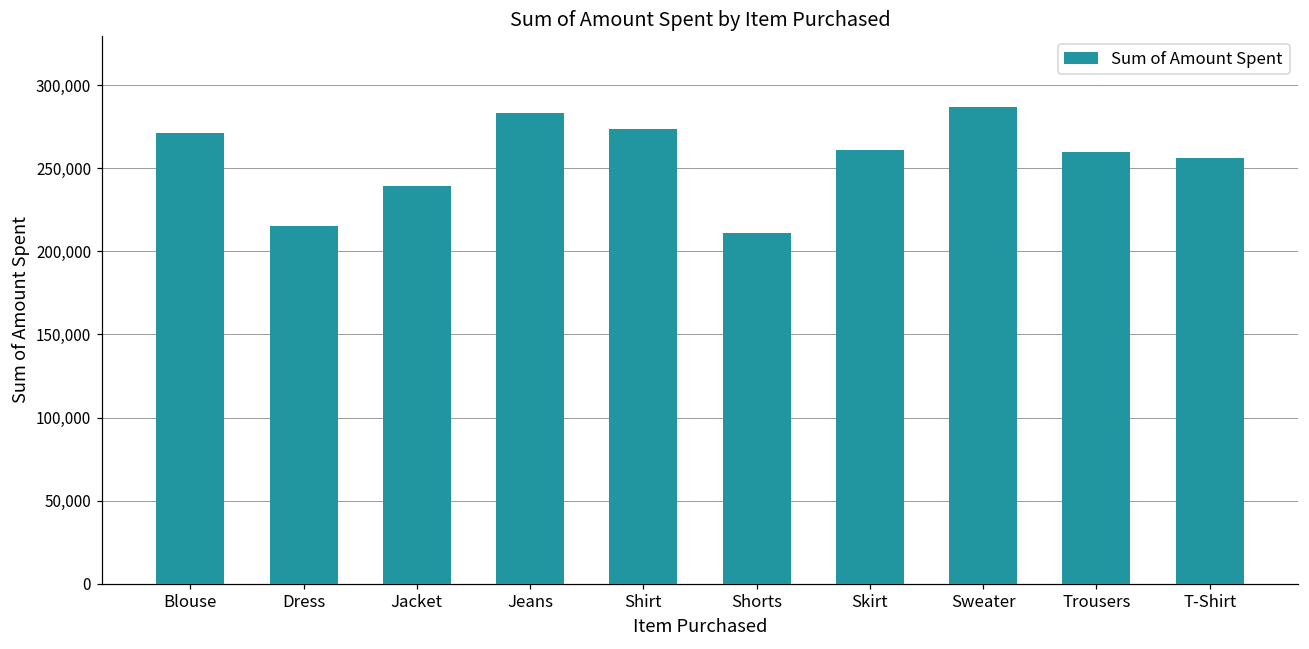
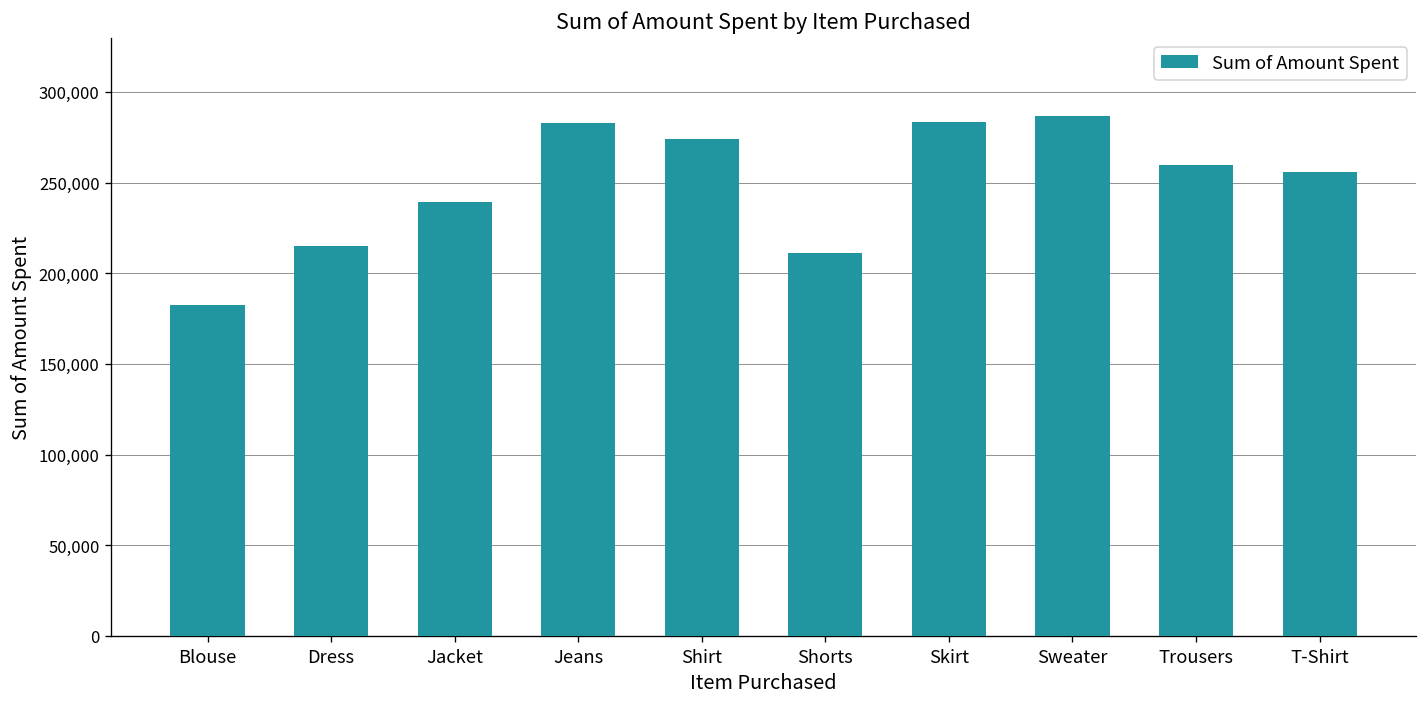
  {
-   "Blouse": "271,000",
+   "Blouse": "183,000",
    "Dress": "215,000",
    "Jacket": "239,000",
    "Jeans": "283,000",
    "Shirt": "274,000",
    "Shorts": "211,000",
-   "Skirt": "261,000",
+   "Skirt": "283,000",
    "Sweater": "287,000",
    "Trousers": "260,000",
    "T-Shirt": "256,000"
  }
